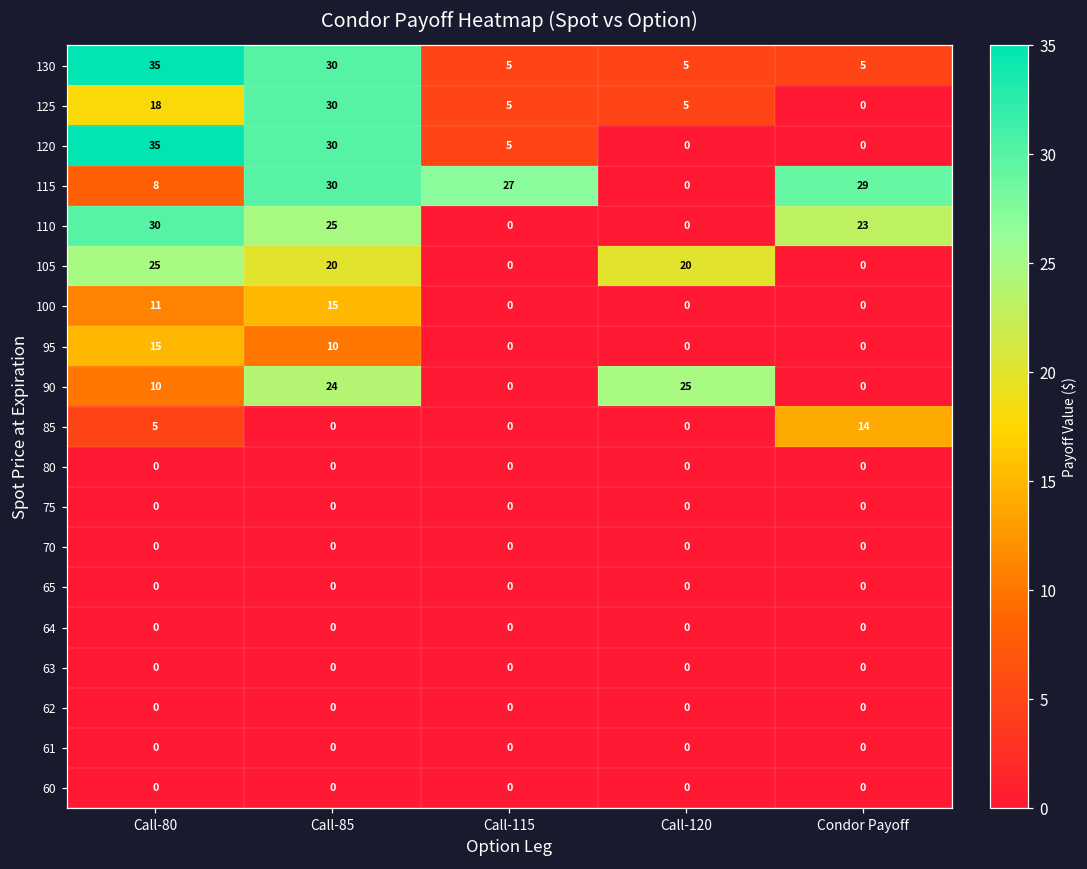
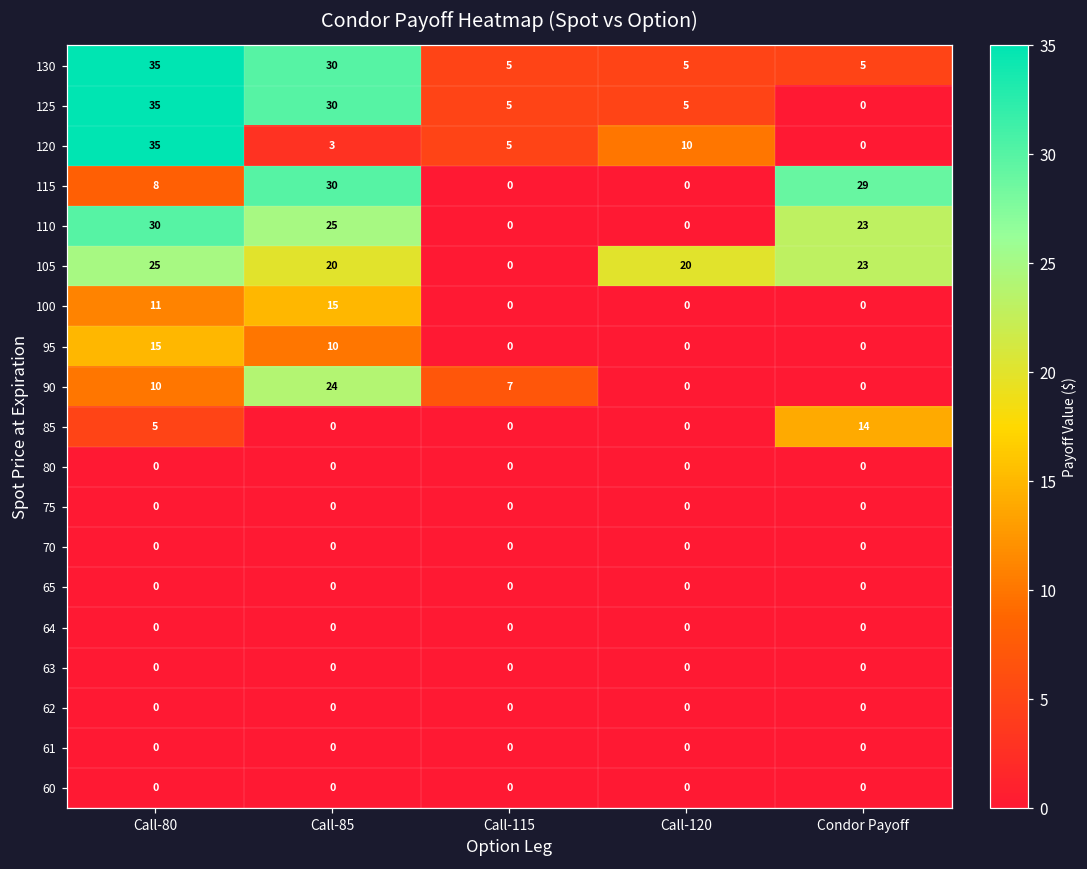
  {
    "130": {
      "Call-80": 35,
      "Call-85": 30,
      "Call-115": 5,
      "Call-120": 5,
      "Condor Payoff": 5
    },
    "125": {
-     "Call-80": 18,
+     "Call-80": 35,
      "Call-85": 30,
      "Call-115": 5,
      "Call-120": 5,
      "Condor Payoff": 0
    },
    "120": {
      "Call-80": 35,
-     "Call-85": 30,
+     "Call-85": 3,
      "Call-115": 5,
-     "Call-120": 0,
+     "Call-120": 10,
      "Condor Payoff": 0
    },
    "115": {
      "Call-80": 8,
      "Call-85": 30,
-     "Call-115": 27,
+     "Call-115": 0,
      "Call-120": 0,
      "Condor Payoff": 29
    },
    "110": {
      "Call-80": 30,
      "Call-85": 25,
      "Call-115": 0,
      "Call-120": 0,
      "Condor Payoff": 23
    },
    "105": {
      "Call-80": 25,
      "Call-85": 20,
      "Call-115": 0,
      "Call-120": 20,
-     "Condor Payoff": 0
+     "Condor Payoff": 23
    },
    "100": {
      "Call-80": 11,
      "Call-85": 15,
      "Call-115": 0,
      "Call-120": 0,
      "Condor Payoff": 0
    },
    "95": {
      "Call-80": 15,
      "Call-85": 10,
      "Call-115": 0,
      "Call-120": 0,
      "Condor Payoff": 0
    },
    "90": {
      "Call-80": 10,
      "Call-85": 24,
-     "Call-115": 0,
-     "Call-120": 25,
+     "Call-115": 7,
+     "Call-120": 0,
      "Condor Payoff": 0
    },
    "85": {
      "Call-80": 5,
      "Call-85": 0,
      "Call-115": 0,
      "Call-120": 0,
      "Condor Payoff": 14
    },
    "80": {
      "Call-80": 0,
      "Call-85": 0,
      "Call-115": 0,
      "Call-120": 0,
      "Condor Payoff": 0
    },
    "75": {
      "Call-80": 0,
      "Call-85": 0,
      "Call-115": 0,
      "Call-120": 0,
      "Condor Payoff": 0
    },
    "70": {
      "Call-80": 0,
      "Call-85": 0,
      "Call-115": 0,
      "Call-120": 0,
      "Condor Payoff": 0
    },
    "65": {
      "Call-80": 0,
      "Call-85": 0,
      "Call-115": 0,
      "Call-120": 0,
      "Condor Payoff": 0
    },
    "64": {
      "Call-80": 0,
      "Call-85": 0,
      "Call-115": 0,
      "Call-120": 0,
      "Condor Payoff": 0
    },
    "63": {
      "Call-80": 0,
      "Call-85": 0,
      "Call-115": 0,
      "Call-120": 0,
      "Condor Payoff": 0
    },
    "62": {
      "Call-80": 0,
      "Call-85": 0,
      "Call-115": 0,
      "Call-120": 0,
      "Condor Payoff": 0
    },
    "61": {
      "Call-80": 0,
      "Call-85": 0,
      "Call-115": 0,
      "Call-120": 0,
      "Condor Payoff": 0
    },
    "60": {
      "Call-80": 0,
      "Call-85": 0,
      "Call-115": 0,
      "Call-120": 0,
      "Condor Payoff": 0
    }
  }
